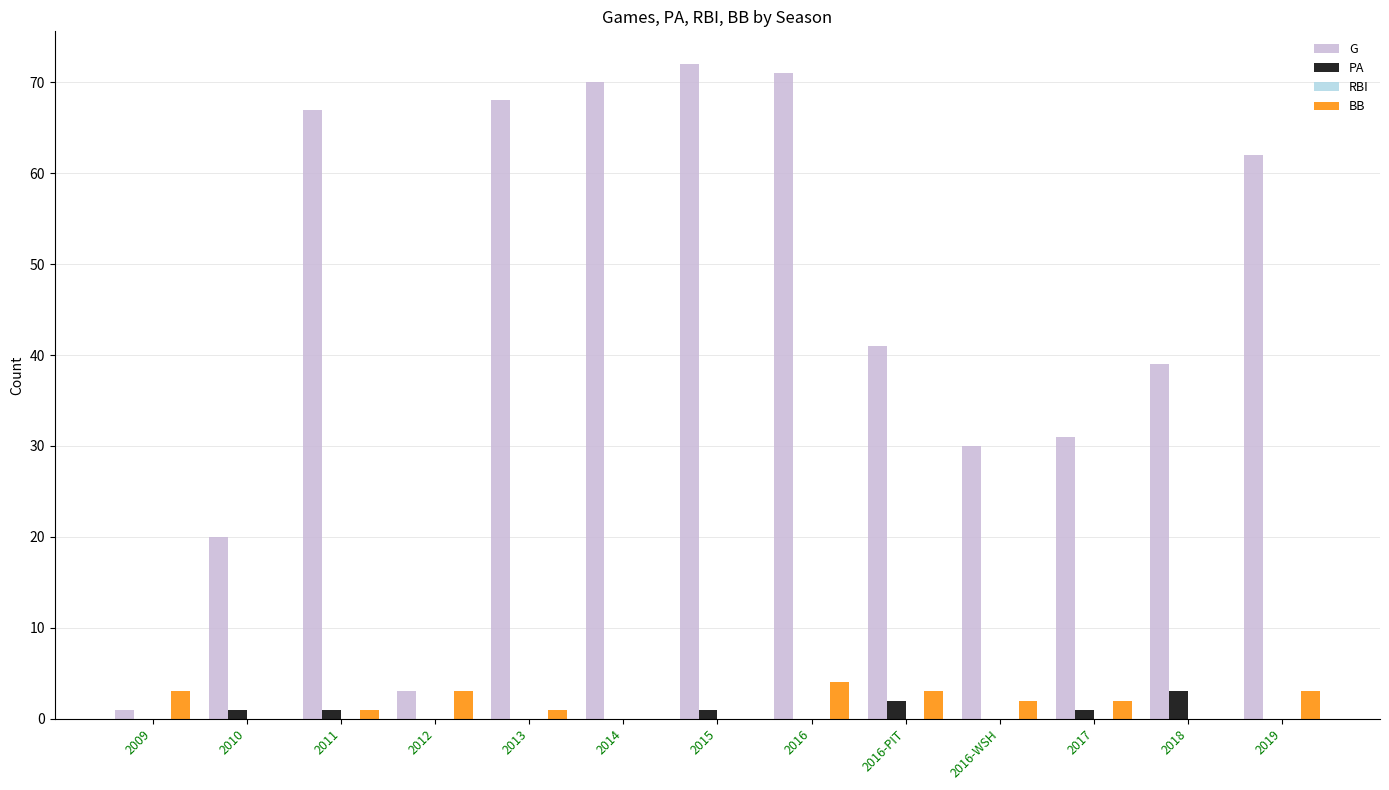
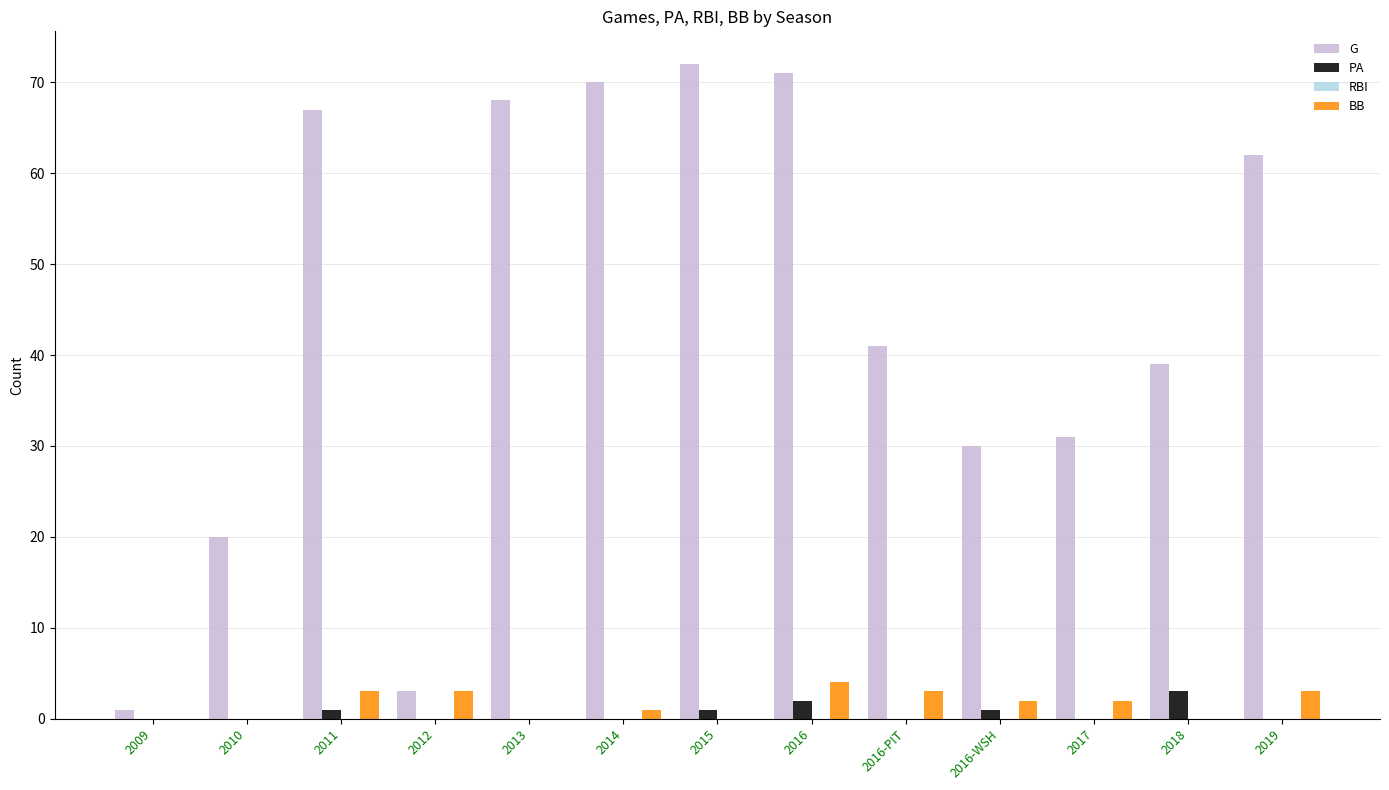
  {
    "PA": {
      "2009": 0,
-     "2010": 1,
+     "2010": 0,
      "2011": 1,
      "2012": 0,
      "2013": 0,
      "2014": 0,
      "2015": 1,
-     "2016": 0,
-     "2016-PIT": 2,
-     "2016-WSH": 0,
-     "2017": 1,
+     "2016": 2,
+     "2016-PIT": 0,
+     "2016-WSH": 1,
+     "2017": 0,
      "2018": 3,
      "2019": 0
    },
    "BB": {
-     "2009": 3,
+     "2009": 0,
      "2010": 0,
-     "2011": 1,
+     "2011": 3,
      "2012": 3,
-     "2013": 1,
-     "2014": 0,
+     "2013": 0,
+     "2014": 1,
      "2015": 0,
      "2016": 4,
      "2016-PIT": 3,
      "2016-WSH": 2,
      "2017": 2,
      "2018": 0,
      "2019": 3
    }
  }
